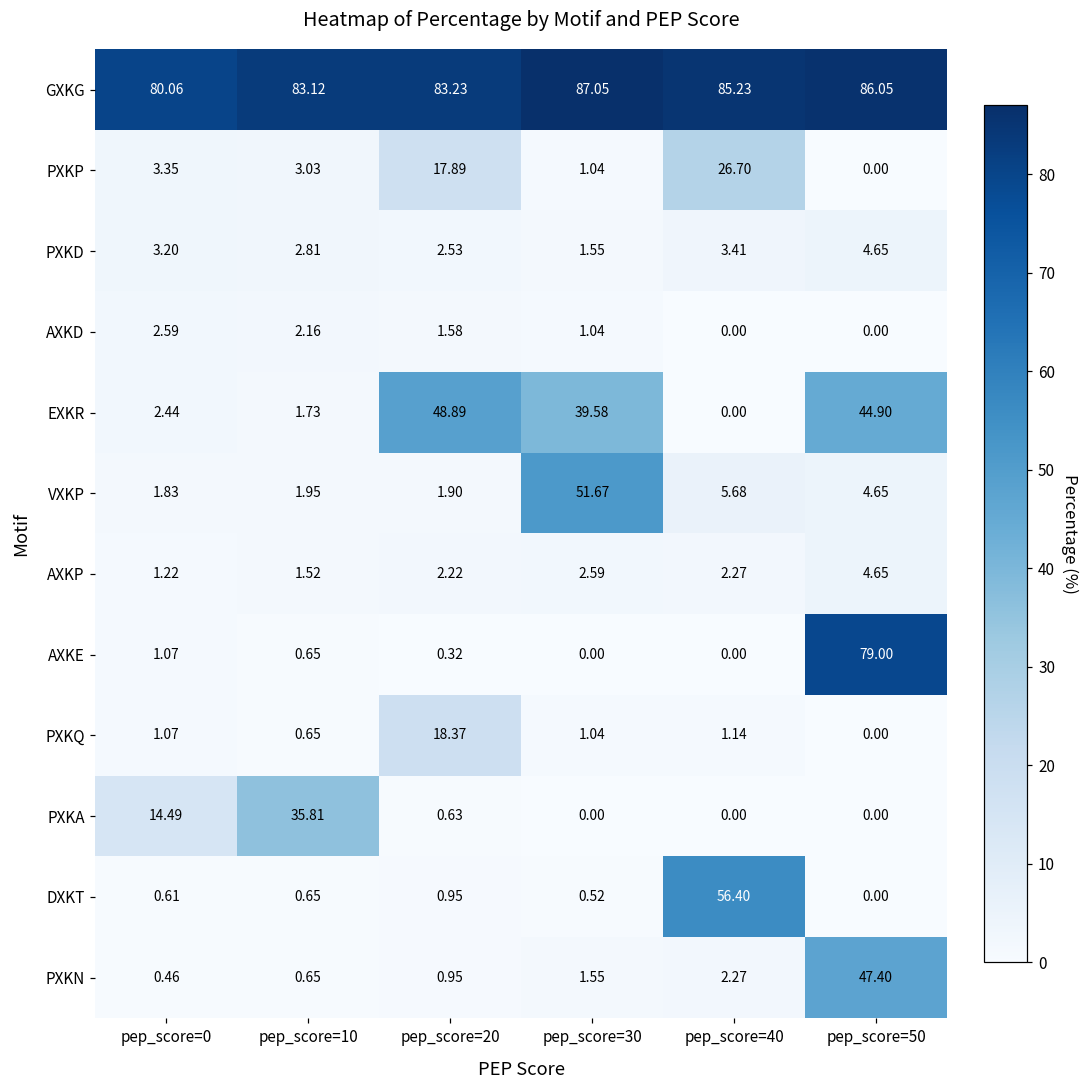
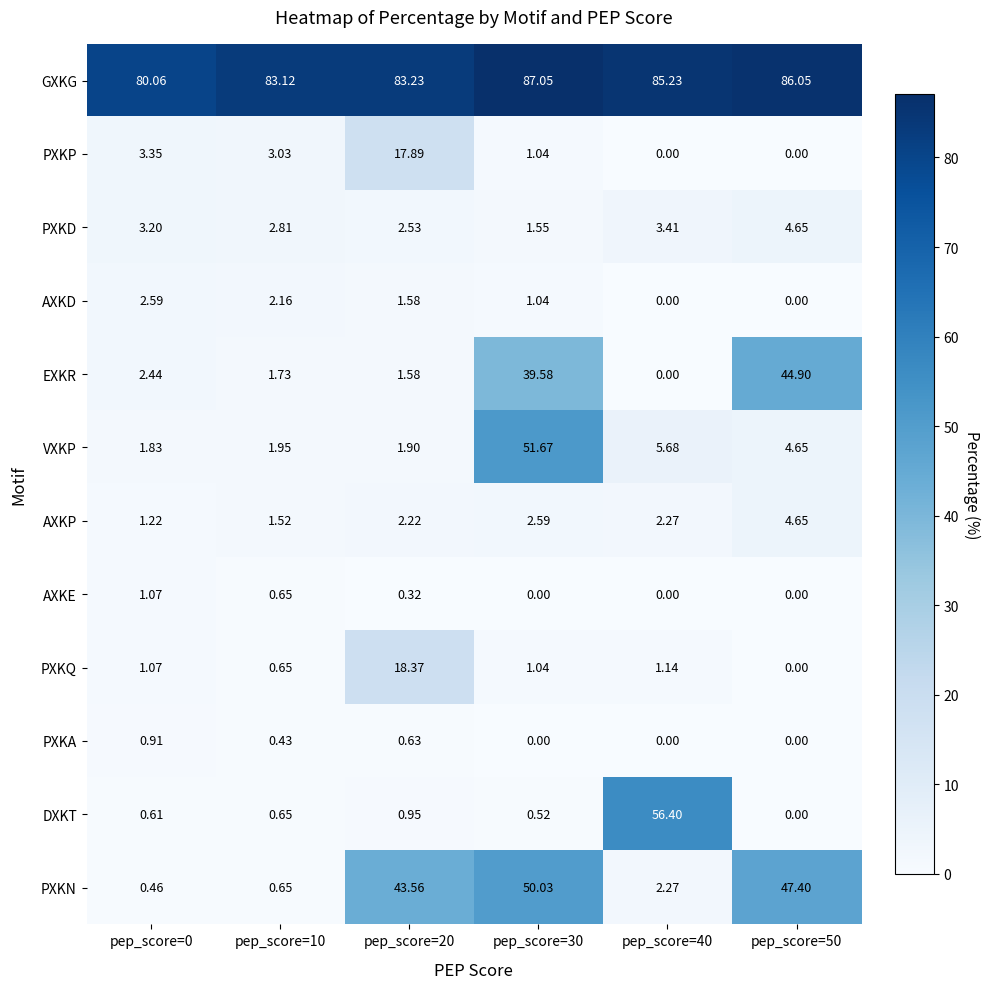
  {
    "GXKG": {
      "pep_score=0": 80.06,
      "pep_score=10": 83.12,
      "pep_score=20": 83.23,
      "pep_score=30": 87.05,
      "pep_score=40": 85.23,
      "pep_score=50": 86.05
    },
    "PXKP": {
      "pep_score=0": 3.35,
      "pep_score=10": 3.03,
      "pep_score=20": 17.89,
      "pep_score=30": 1.04,
-     "pep_score=40": 26.70,
+     "pep_score=40": 0.00,
      "pep_score=50": 0.00
    },
    "PXKD": {
      "pep_score=0": 3.20,
      "pep_score=10": 2.81,
      "pep_score=20": 2.53,
      "pep_score=30": 1.55,
      "pep_score=40": 3.41,
      "pep_score=50": 4.65
    },
    "AXKD": {
      "pep_score=0": 2.59,
      "pep_score=10": 2.16,
      "pep_score=20": 1.58,
      "pep_score=30": 1.04,
      "pep_score=40": 0.00,
      "pep_score=50": 0.00
    },
    "EXKR": {
      "pep_score=0": 2.44,
      "pep_score=10": 1.73,
-     "pep_score=20": 48.89,
+     "pep_score=20": 1.58,
      "pep_score=30": 39.58,
      "pep_score=40": 0.00,
      "pep_score=50": 44.90
    },
    "VXKP": {
      "pep_score=0": 1.83,
      "pep_score=10": 1.95,
      "pep_score=20": 1.90,
      "pep_score=30": 51.67,
      "pep_score=40": 5.68,
      "pep_score=50": 4.65
    },
    "AXKP": {
      "pep_score=0": 1.22,
      "pep_score=10": 1.52,
      "pep_score=20": 2.22,
      "pep_score=30": 2.59,
      "pep_score=40": 2.27,
      "pep_score=50": 4.65
    },
    "AXKE": {
      "pep_score=0": 1.07,
      "pep_score=10": 0.65,
      "pep_score=20": 0.32,
      "pep_score=30": 0.00,
      "pep_score=40": 0.00,
-     "pep_score=50": 79.00
+     "pep_score=50": 0.00
    },
    "PXKQ": {
      "pep_score=0": 1.07,
      "pep_score=10": 0.65,
      "pep_score=20": 18.37,
      "pep_score=30": 1.04,
      "pep_score=40": 1.14,
      "pep_score=50": 0.00
    },
    "PXKA": {
-     "pep_score=0": 14.49,
-     "pep_score=10": 35.81,
+     "pep_score=0": 0.91,
+     "pep_score=10": 0.43,
      "pep_score=20": 0.63,
      "pep_score=30": 0.00,
      "pep_score=40": 0.00,
      "pep_score=50": 0.00
    },
    "DXKT": {
      "pep_score=0": 0.61,
      "pep_score=10": 0.65,
      "pep_score=20": 0.95,
      "pep_score=30": 0.52,
      "pep_score=40": 56.40,
      "pep_score=50": 0.00
    },
    "PXKN": {
      "pep_score=0": 0.46,
      "pep_score=10": 0.65,
-     "pep_score=20": 0.95,
-     "pep_score=30": 1.55,
+     "pep_score=20": 43.56,
+     "pep_score=30": 50.03,
      "pep_score=40": 2.27,
      "pep_score=50": 47.40
    }
  }
